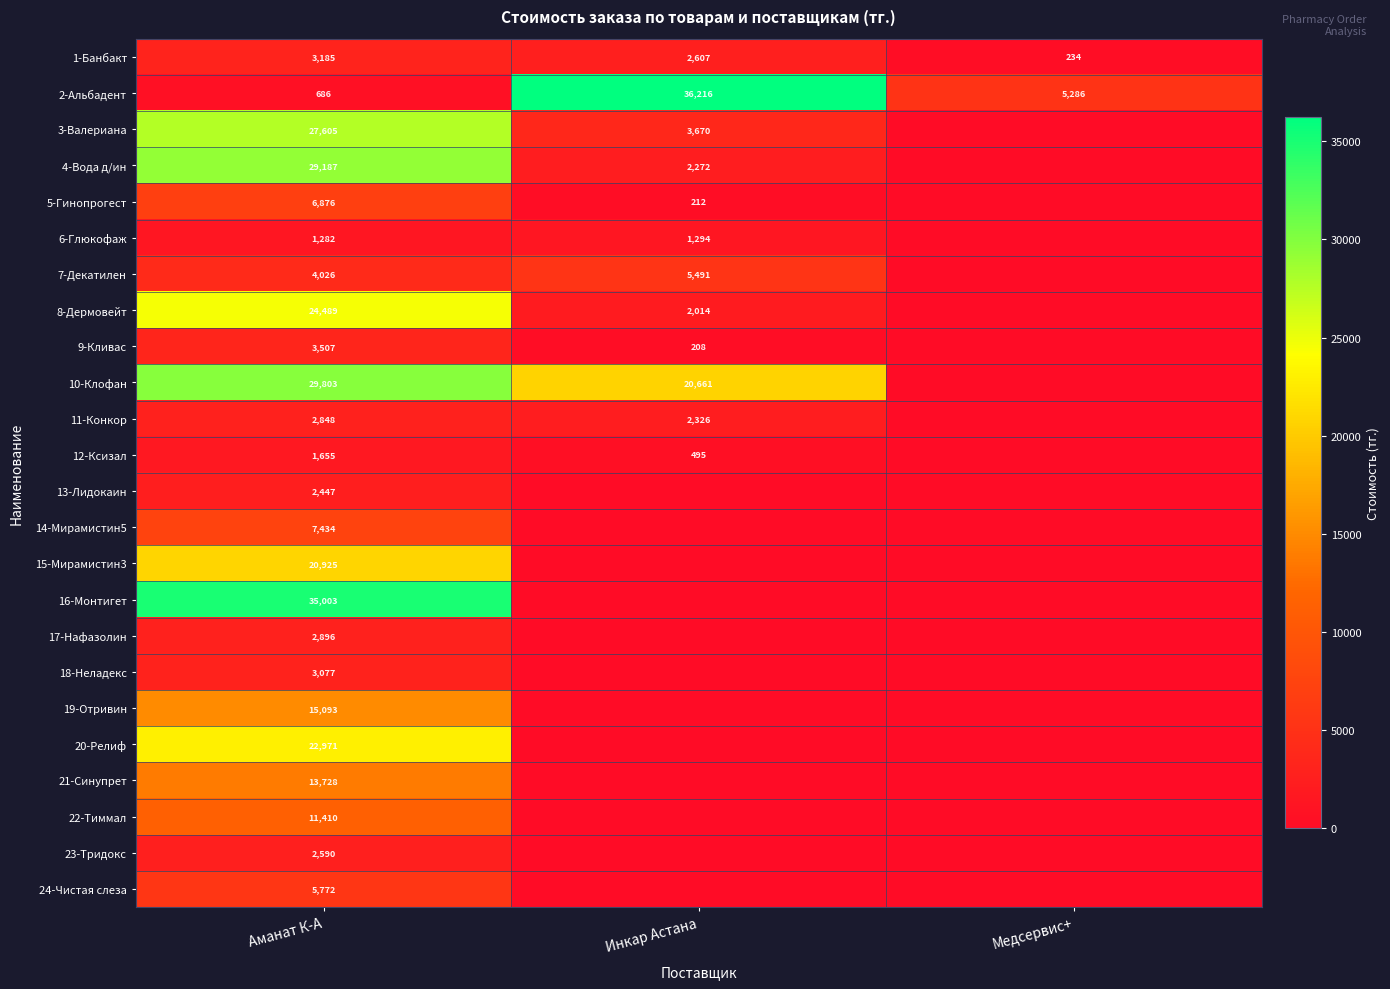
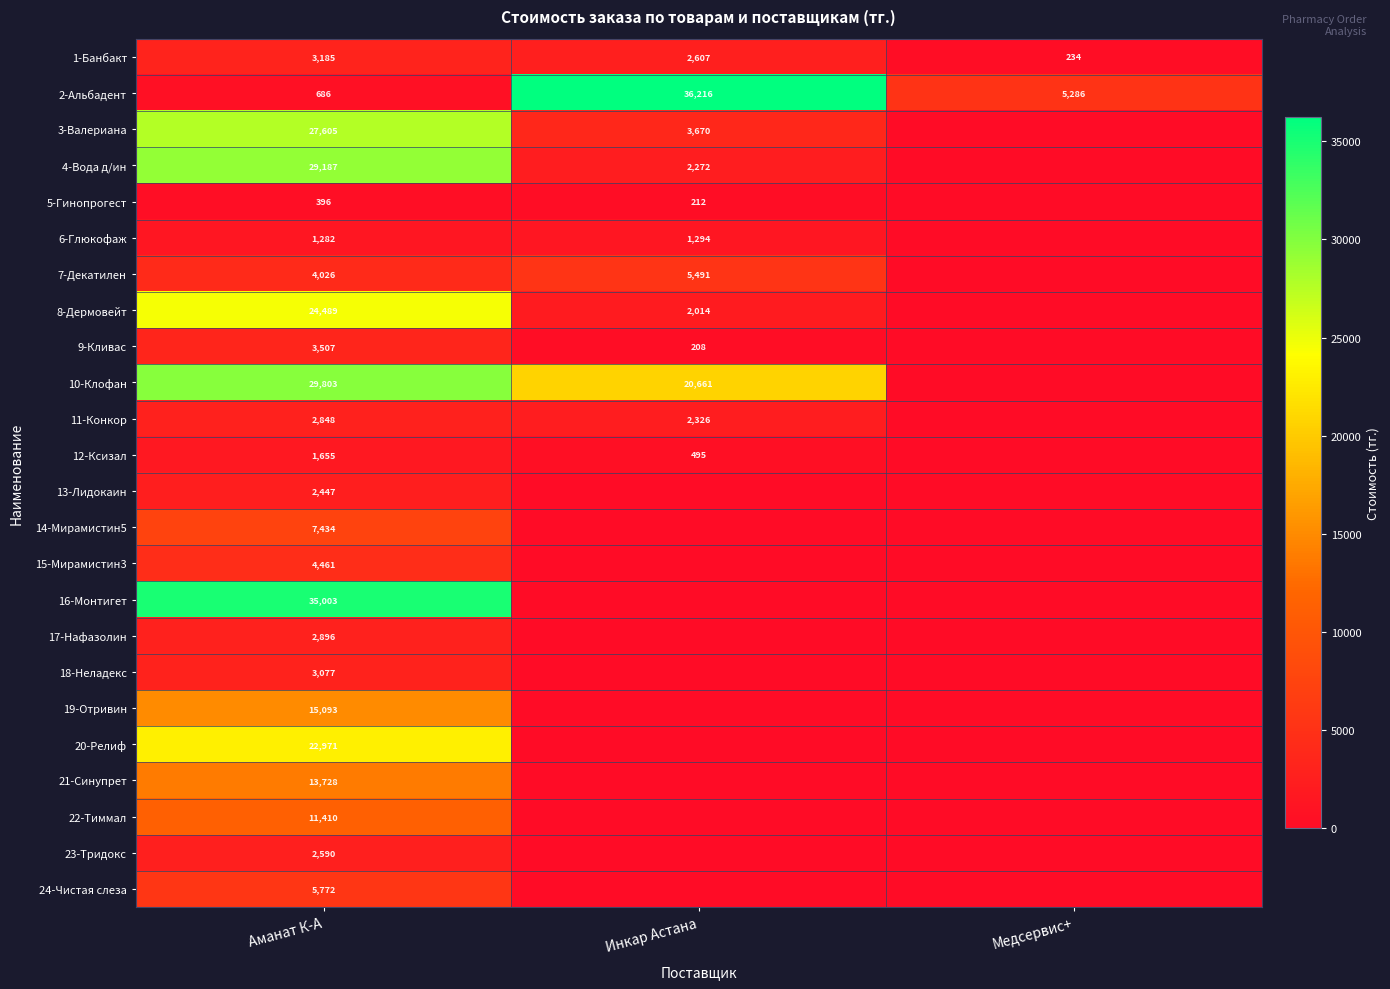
  {
    "1-Банбакт": {
      "Аманат К-А": "3,185",
      "Инкар Астана": "2,607",
      "Медсервис+": "234"
    },
    "2-Альбадент": {
      "Аманат К-А": "686",
      "Инкар Астана": "36,216",
      "Медсервис+": "5,286"
    },
    "3-Валериана": {
      "Аманат К-А": "27,605",
      "Инкар Астана": "3,670"
    },
    "4-Вода д/ин": {
      "Аманат К-А": "29,187",
      "Инкар Астана": "2,272"
    },
    "5-Гинопрогест": {
-     "Аманат К-А": "6,876",
+     "Аманат К-А": "396",
      "Инкар Астана": "212"
    },
    "6-Глюкофаж": {
      "Аманат К-А": "1,282",
      "Инкар Астана": "1,294"
    },
    "7-Декатилен": {
      "Аманат К-А": "4,026",
      "Инкар Астана": "5,491"
    },
    "8-Дермовейт": {
      "Аманат К-А": "24,489",
      "Инкар Астана": "2,014"
    },
    "9-Кливас": {
      "Аманат К-А": "3,507",
      "Инкар Астана": "208"
    },
    "10-Клофан": {
      "Аманат К-А": "29,803",
      "Инкар Астана": "20,661"
    },
    "11-Конкор": {
      "Аманат К-А": "2,848",
      "Инкар Астана": "2,326"
    },
    "12-Ксизал": {
      "Аманат К-А": "1,655",
      "Инкар Астана": "495"
    },
    "13-Лидокаин": {
      "Аманат К-А": "2,447"
    },
    "14-Мирамистин5": {
      "Аманат К-А": "7,434"
    },
    "15-Мирамистин3": {
-     "Аманат К-А": "20,925"
+     "Аманат К-А": "4,461"
    },
    "16-Монтигет": {
      "Аманат К-А": "35,003"
    },
    "17-Нафазолин": {
      "Аманат К-А": "2,896"
    },
    "18-Неладекс": {
      "Аманат К-А": "3,077"
    },
    "19-Отривин": {
      "Аманат К-А": "15,093"
    },
    "20-Релиф": {
      "Аманат К-А": "22,971"
    },
    "21-Синупрет": {
      "Аманат К-А": "13,728"
    },
    "22-Тиммал": {
      "Аманат К-А": "11,410"
    },
    "23-Тридокс": {
      "Аманат К-А": "2,590"
    },
    "24-Чистая слеза": {
      "Аманат К-А": "5,772"
    }
  }
